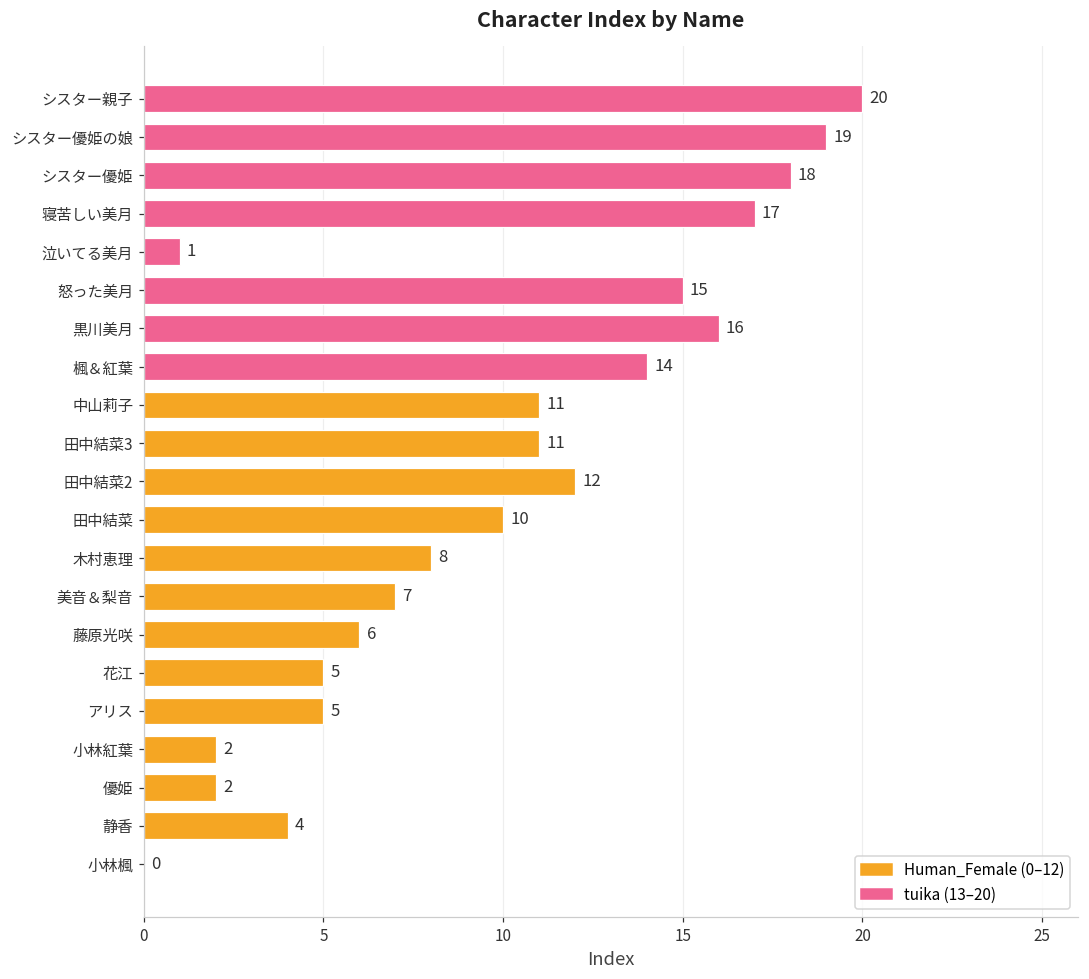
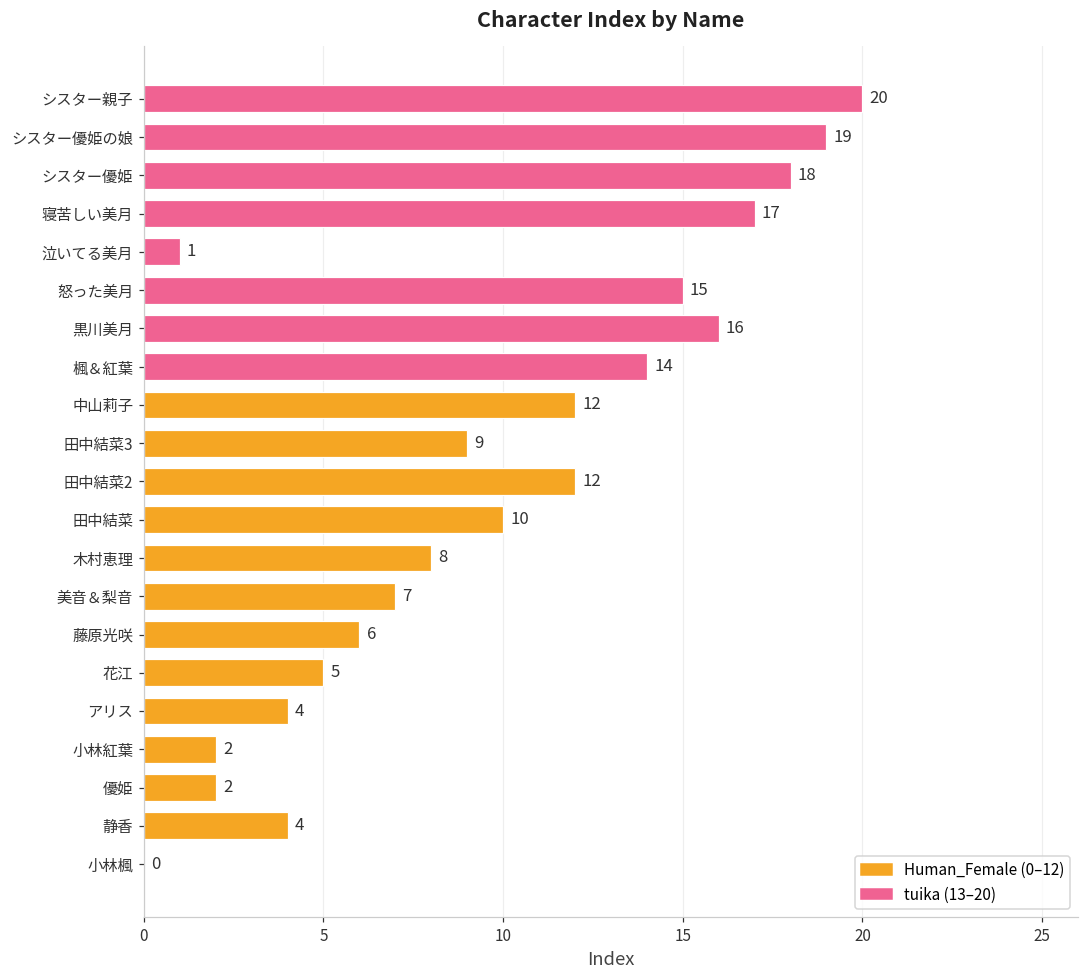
  {
    "シスター親子": 20,
    "シスター優姫の娘": 19,
    "シスター優姫": 18,
    "寝苦しい美月": 17,
    "泣いてる美月": 1,
    "怒った美月": 15,
    "黒川美月": 16,
    "楓＆紅葉": 14,
-   "中山莉子": 11,
-   "田中結菜3": 11,
+   "中山莉子": 12,
+   "田中結菜3": 9,
    "田中結菜2": 12,
    "田中結菜": 10,
    "木村恵理": 8,
    "美音＆梨音": 7,
    "藤原光咲": 6,
    "花江": 5,
-   "アリス": 5,
+   "アリス": 4,
    "小林紅葉": 2,
    "優姫": 2,
    "静香": 4,
    "小林楓": 0
  }
